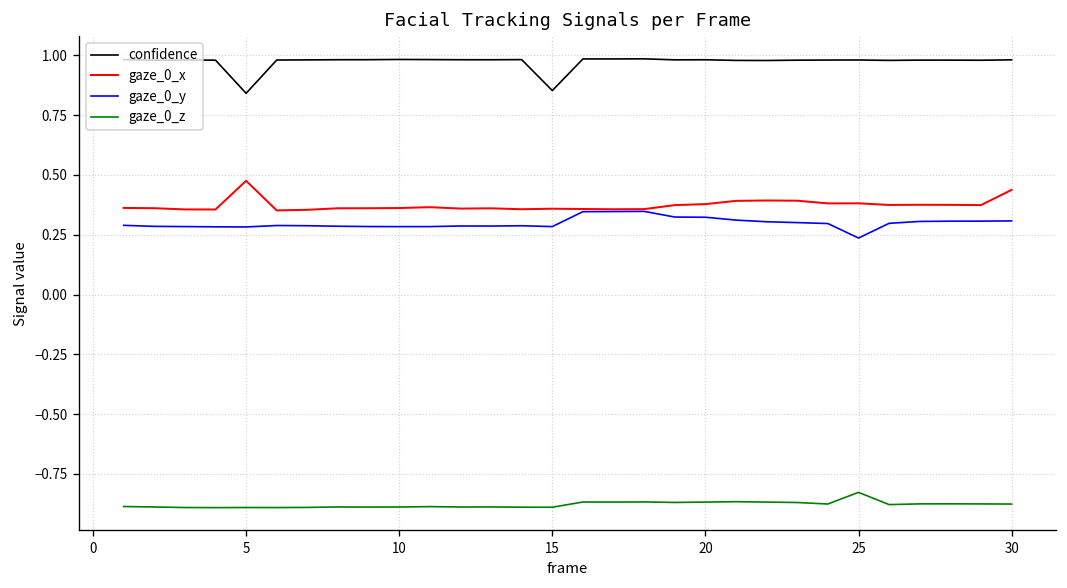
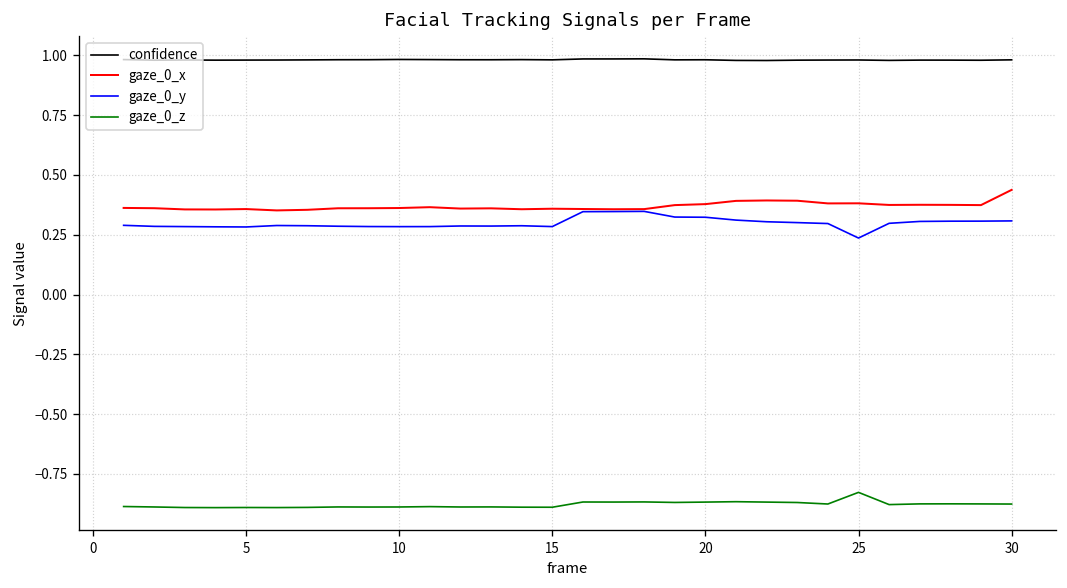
  {
    "confidence": {
-     "5": 0.84,
+     "5": 0.98,
      "10": 0.98,
-     "15": 0.85,
+     "15": 0.98,
      "20": 0.98,
      "25": 0.98,
      "30": 0.98
    },
    "gaze_0_x": {
-     "5": 0.48,
+     "5": 0.36,
      "10": 0.36,
      "15": 0.36,
      "20": 0.38,
      "25": 0.38,
      "30": 0.44
    },
    "gaze_0_y": {
      "5": 0.28,
      "10": 0.28,
      "15": 0.28,
      "20": 0.32,
      "25": 0.24,
      "30": 0.31
    },
    "gaze_0_z": {
      "5": -0.89,
      "10": -0.89,
      "15": -0.89,
      "20": -0.87,
      "25": -0.83,
      "30": -0.88
    }
  }
